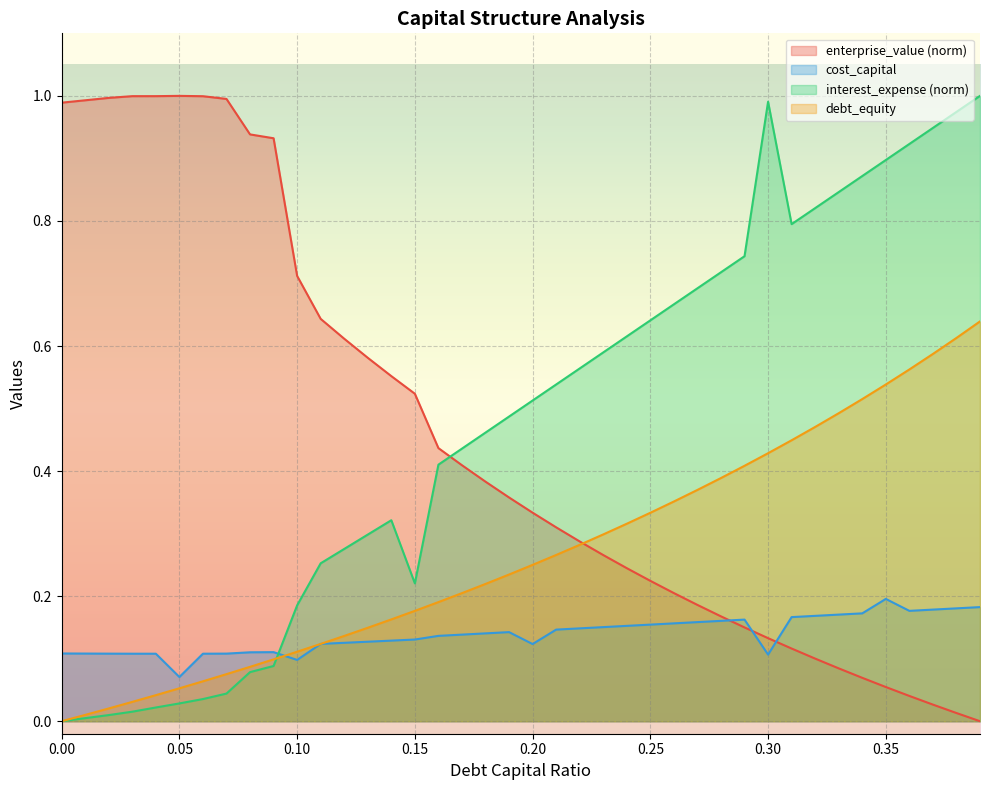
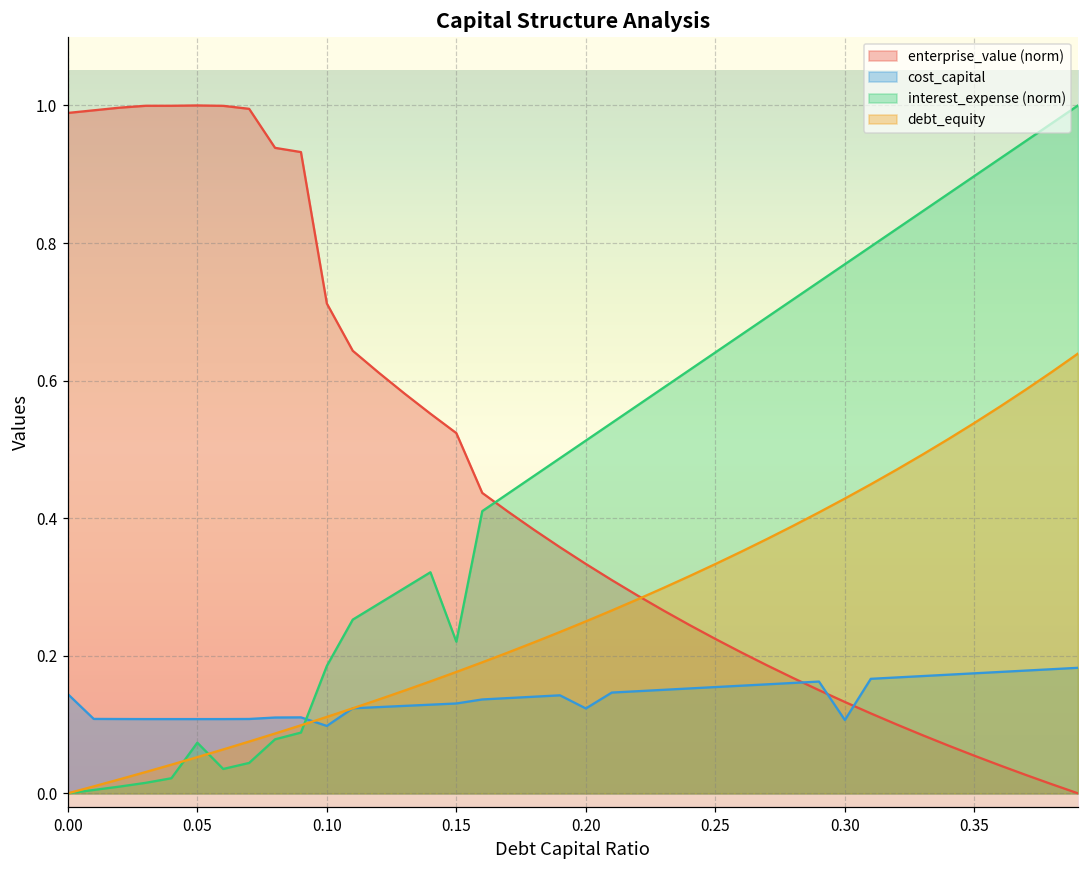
  {
    "cost_capital": {
-     "0.00": 0.11,
-     "0.05": 0.07,
+     "0.00": 0.14,
+     "0.05": 0.11,
      "0.10": 0.10,
      "0.15": 0.13,
      "0.20": 0.12,
      "0.25": 0.15,
      "0.30": 0.11,
-     "0.35": 0.20
+     "0.35": 0.17
    },
    "interest_expense (norm)": {
-     "0.05": 0.03,
+     "0.05": 0.07,
      "0.10": 0.19,
      "0.15": 0.22,
      "0.20": 0.51,
      "0.25": 0.64,
-     "0.30": 0.99,
+     "0.30": 0.77,
      "0.35": 0.90
    }
  }
